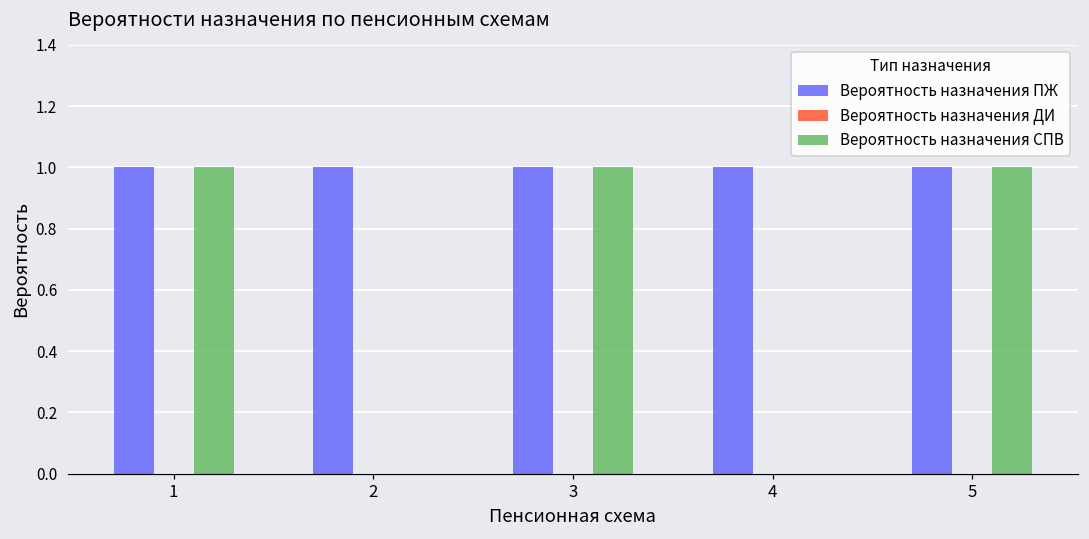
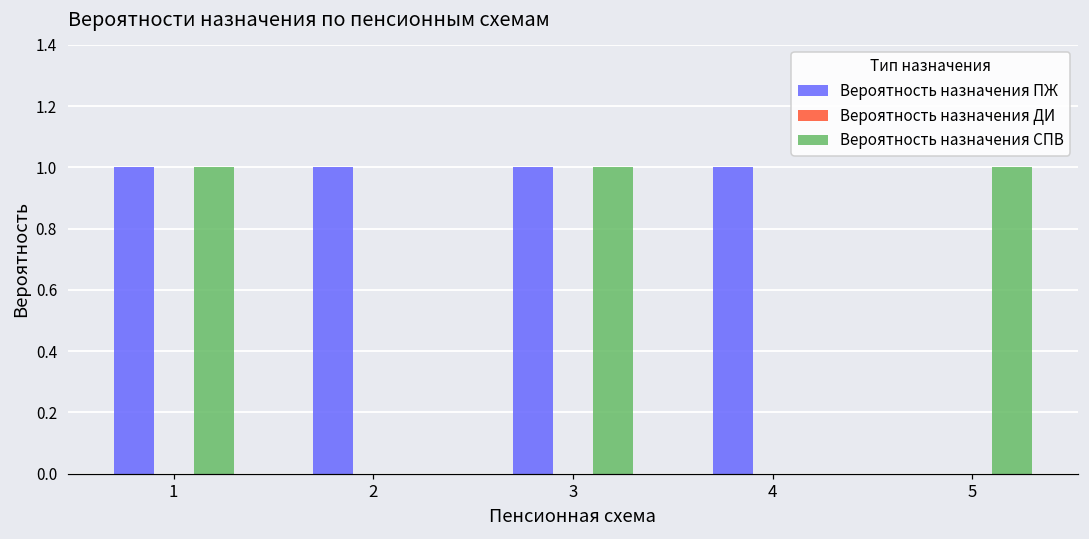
  {
    "Вероятность назначения ПЖ": {
      "1": 1,
      "2": 1,
      "3": 1,
      "4": 1,
-     "5": 1
+     "5": 0
    },
    "Вероятность назначения ДИ": {
      "1": 0,
      "2": 0,
      "3": 0,
      "4": 0,
      "5": 0
    },
    "Вероятность назначения СПВ": {
      "1": 1,
      "2": 0,
      "3": 1,
      "4": 0,
      "5": 1
    }
  }
